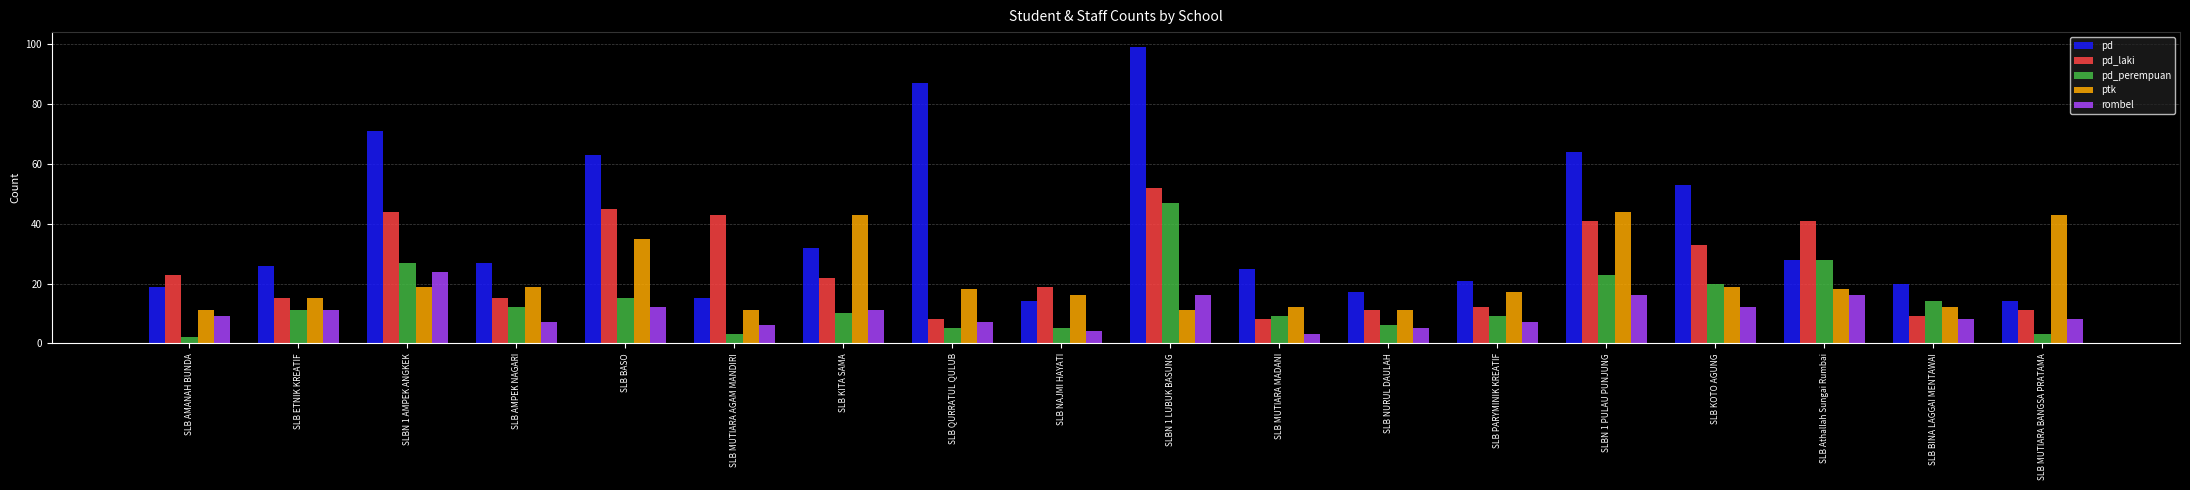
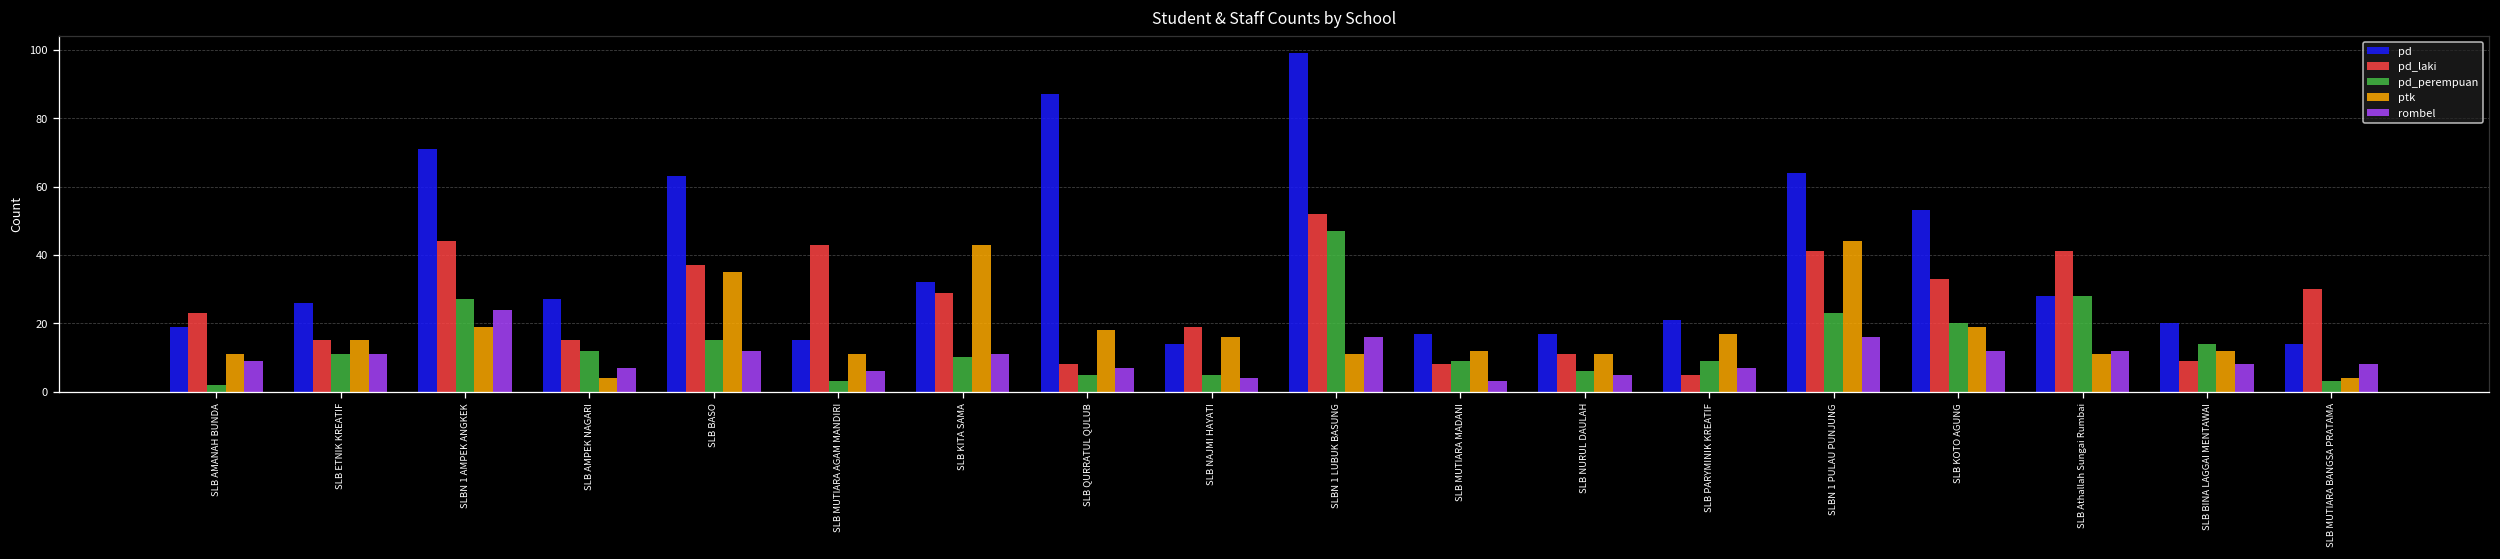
  {
    "pd": {
      "SLB AMANAH BUNDA": 19,
      "SLB ETNIK KREATIF": 26,
      "SLBN 1 AMPEK ANGKEK": 71,
      "SLB AMPEK NAGARI": 27,
      "SLB BASO": 63,
      "SLB MUTIARA AGAM MANDIRI": 15,
      "SLB KITA SAMA": 32,
      "SLB QURRATUL QULUB": 87,
      "SLB NAJMI HAYATI": 14,
      "SLBN 1 LUBUK BASUNG": 99,
-     "SLB MUTIARA MADANI": 25,
+     "SLB MUTIARA MADANI": 17,
      "SLB NURUL DAULAH": 17,
      "SLB PARYMINIK KREATIF": 21,
      "SLBN 1 PULAU PUNJUNG": 64,
      "SLB KOTO AGUNG": 53,
      "SLB Athallah Sungai Rumbai": 28,
      "SLB BINA LAGGAI MENTAWAI": 20,
      "SLB MUTIARA BANGSA PRATAMA": 14
    },
    "pd_laki": {
      "SLB AMANAH BUNDA": 23,
      "SLB ETNIK KREATIF": 15,
      "SLBN 1 AMPEK ANGKEK": 44,
      "SLB AMPEK NAGARI": 15,
-     "SLB BASO": 45,
+     "SLB BASO": 37,
      "SLB MUTIARA AGAM MANDIRI": 43,
-     "SLB KITA SAMA": 22,
+     "SLB KITA SAMA": 29,
      "SLB QURRATUL QULUB": 8,
      "SLB NAJMI HAYATI": 19,
      "SLBN 1 LUBUK BASUNG": 52,
      "SLB MUTIARA MADANI": 8,
      "SLB NURUL DAULAH": 11,
-     "SLB PARYMINIK KREATIF": 12,
+     "SLB PARYMINIK KREATIF": 5,
      "SLBN 1 PULAU PUNJUNG": 41,
      "SLB KOTO AGUNG": 33,
      "SLB Athallah Sungai Rumbai": 41,
      "SLB BINA LAGGAI MENTAWAI": 9,
-     "SLB MUTIARA BANGSA PRATAMA": 11
+     "SLB MUTIARA BANGSA PRATAMA": 30
    },
    "pd_perempuan": {
      "SLB AMANAH BUNDA": 2,
      "SLB ETNIK KREATIF": 11,
      "SLBN 1 AMPEK ANGKEK": 27,
      "SLB AMPEK NAGARI": 12,
      "SLB BASO": 15,
      "SLB MUTIARA AGAM MANDIRI": 3,
      "SLB KITA SAMA": 10,
      "SLB QURRATUL QULUB": 5,
      "SLB NAJMI HAYATI": 5,
      "SLBN 1 LUBUK BASUNG": 47,
      "SLB MUTIARA MADANI": 9,
      "SLB NURUL DAULAH": 6,
      "SLB PARYMINIK KREATIF": 9,
      "SLBN 1 PULAU PUNJUNG": 23,
      "SLB KOTO AGUNG": 20,
      "SLB Athallah Sungai Rumbai": 28,
      "SLB BINA LAGGAI MENTAWAI": 14,
      "SLB MUTIARA BANGSA PRATAMA": 3
    },
    "ptk": {
      "SLB AMANAH BUNDA": 11,
      "SLB ETNIK KREATIF": 15,
      "SLBN 1 AMPEK ANGKEK": 19,
-     "SLB AMPEK NAGARI": 19,
+     "SLB AMPEK NAGARI": 4,
      "SLB BASO": 35,
      "SLB MUTIARA AGAM MANDIRI": 11,
      "SLB KITA SAMA": 43,
      "SLB QURRATUL QULUB": 18,
      "SLB NAJMI HAYATI": 16,
      "SLBN 1 LUBUK BASUNG": 11,
      "SLB MUTIARA MADANI": 12,
      "SLB NURUL DAULAH": 11,
      "SLB PARYMINIK KREATIF": 17,
      "SLBN 1 PULAU PUNJUNG": 44,
      "SLB KOTO AGUNG": 19,
-     "SLB Athallah Sungai Rumbai": 18,
+     "SLB Athallah Sungai Rumbai": 11,
      "SLB BINA LAGGAI MENTAWAI": 12,
-     "SLB MUTIARA BANGSA PRATAMA": 43
+     "SLB MUTIARA BANGSA PRATAMA": 4
    },
    "rombel": {
      "SLB AMANAH BUNDA": 9,
      "SLB ETNIK KREATIF": 11,
      "SLBN 1 AMPEK ANGKEK": 24,
      "SLB AMPEK NAGARI": 7,
      "SLB BASO": 12,
      "SLB MUTIARA AGAM MANDIRI": 6,
      "SLB KITA SAMA": 11,
      "SLB QURRATUL QULUB": 7,
      "SLB NAJMI HAYATI": 4,
      "SLBN 1 LUBUK BASUNG": 16,
      "SLB MUTIARA MADANI": 3,
      "SLB NURUL DAULAH": 5,
      "SLB PARYMINIK KREATIF": 7,
      "SLBN 1 PULAU PUNJUNG": 16,
      "SLB KOTO AGUNG": 12,
-     "SLB Athallah Sungai Rumbai": 16,
+     "SLB Athallah Sungai Rumbai": 12,
      "SLB BINA LAGGAI MENTAWAI": 8,
      "SLB MUTIARA BANGSA PRATAMA": 8
    }
  }
